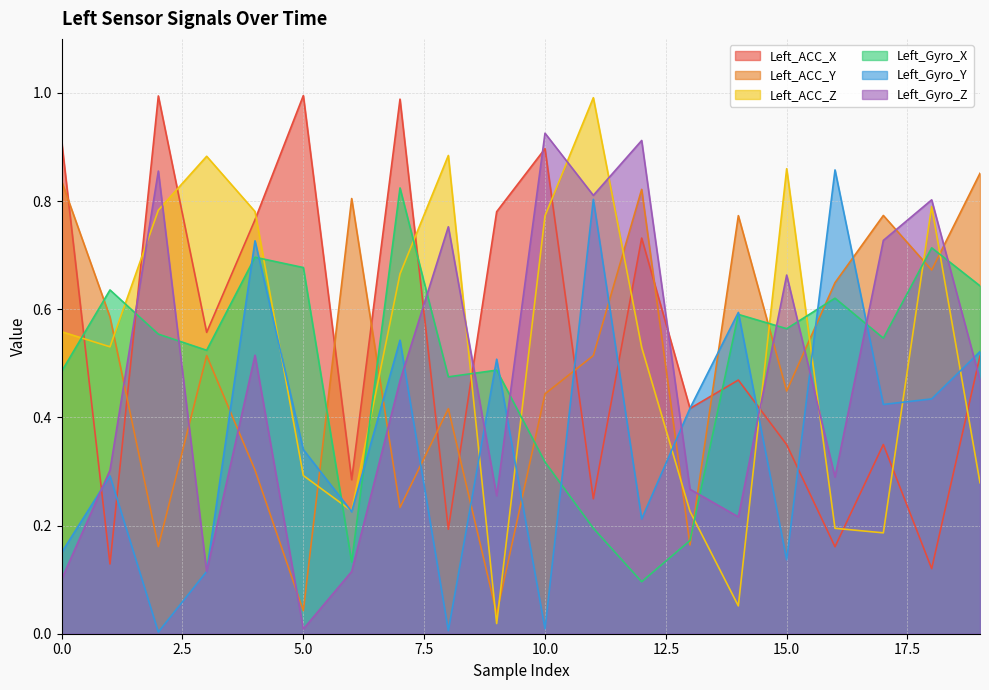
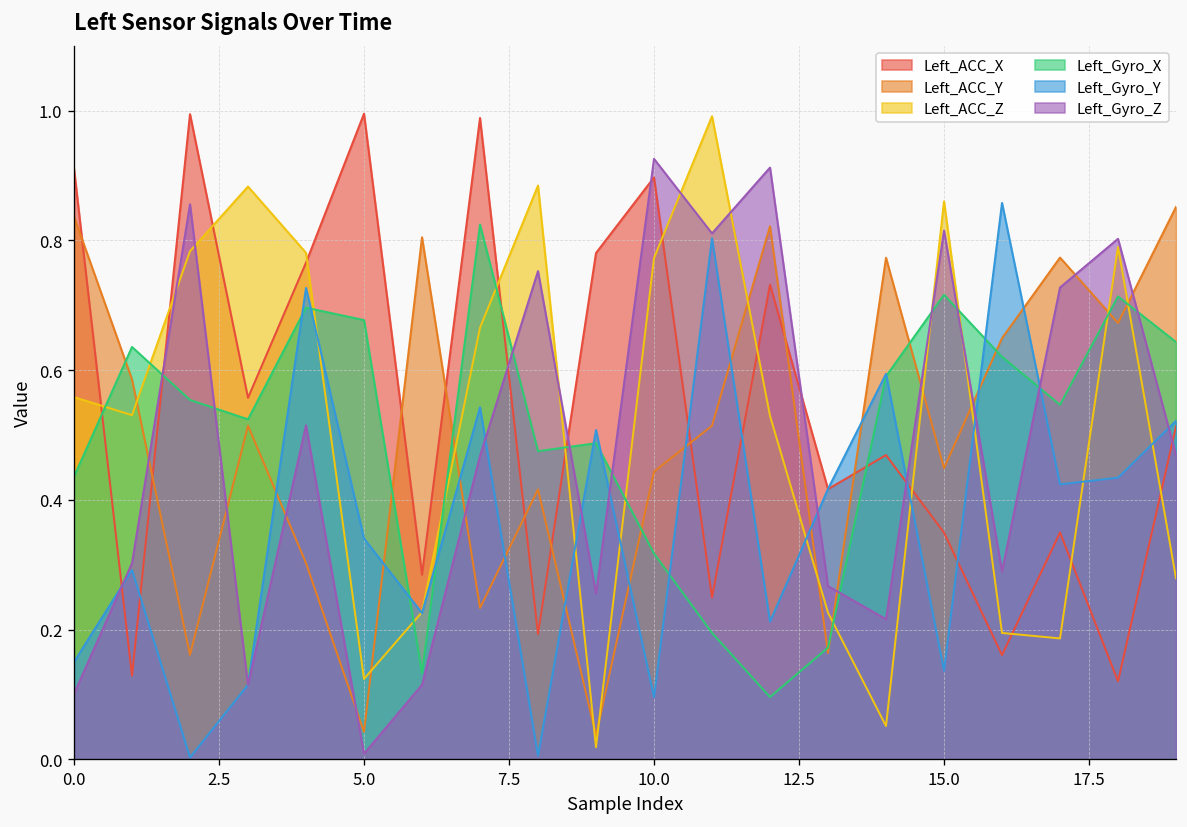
  {
    "Left_ACC_Z": {
      "0.0": 0.56,
-     "5.0": 0.29,
+     "5.0": 0.12,
      "10.0": 0.77,
      "15.0": 0.86
    },
    "Left_Gyro_X": {
-     "0.0": 0.49,
+     "0.0": 0.44,
      "5.0": 0.68,
      "10.0": 0.32,
-     "15.0": 0.56
+     "15.0": 0.72
    },
    "Left_Gyro_Y": {
      "0.0": 0.15,
      "5.0": 0.34,
-     "10.0": 0.01,
+     "10.0": 0.10,
      "15.0": 0.14
    },
    "Left_Gyro_Z": {
      "0.0": 0.10,
      "5.0": 0.01,
      "10.0": 0.93,
-     "15.0": 0.66
+     "15.0": 0.82
    }
  }
